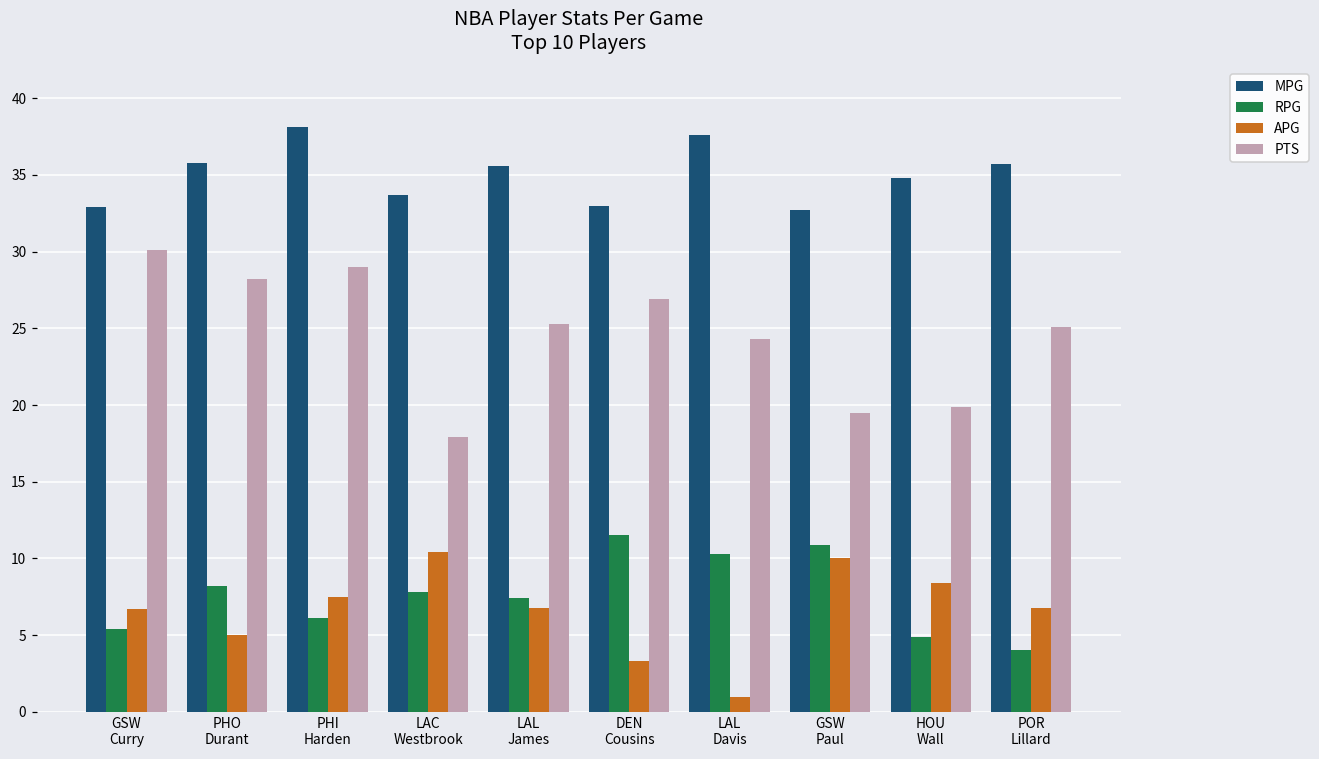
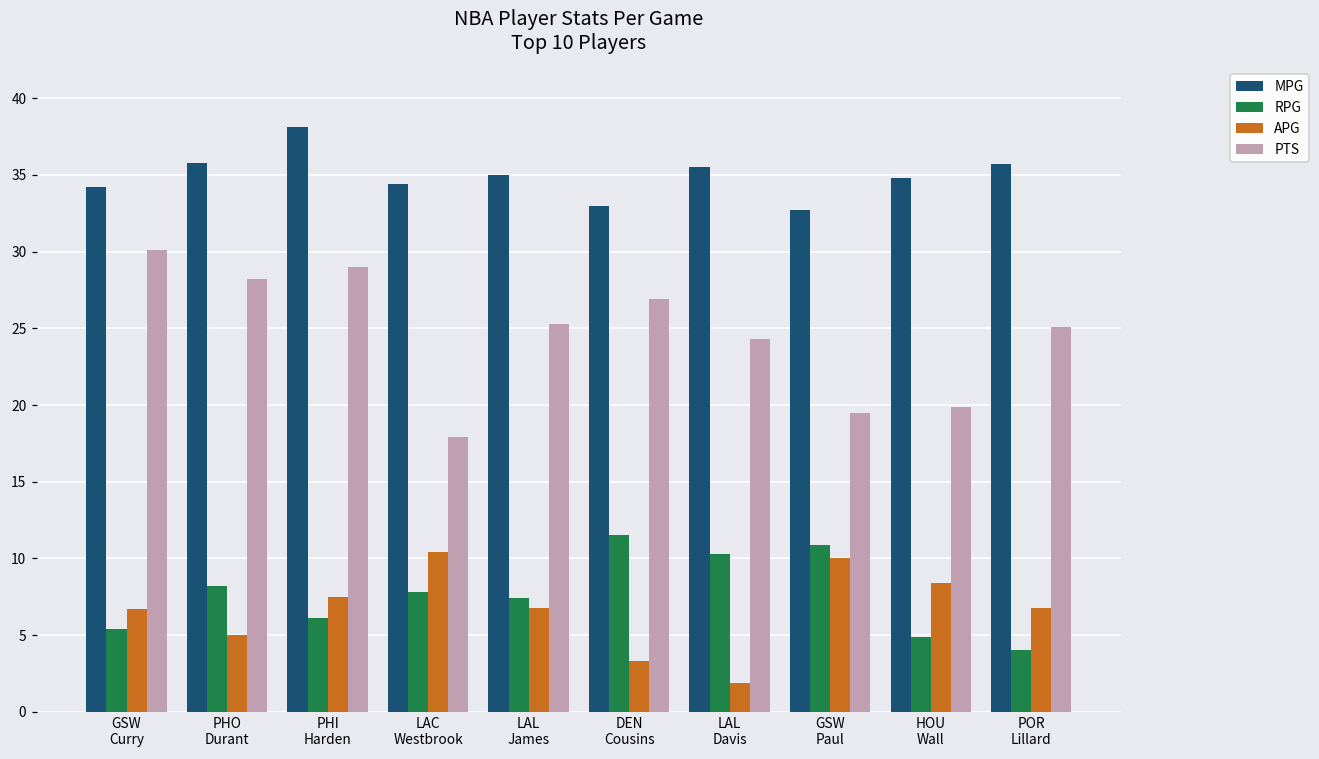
  {
    "MPG": {
-     "GSW Curry": 32.9,
+     "GSW Curry": 34.2,
      "PHO Durant": 35.8,
      "PHI Harden": 38.1,
-     "LAC Westbrook": 33.7,
-     "LAL James": 35.6,
+     "LAC Westbrook": 34.4,
+     "LAL James": 35.0,
      "DEN Cousins": 33.0,
-     "LAL Davis": 37.6,
+     "LAL Davis": 35.5,
      "GSW Paul": 32.7,
      "HOU Wall": 34.8,
      "POR Lillard": 35.7
    },
    "RPG": {
      "GSW Curry": 5.4,
      "PHO Durant": 8.2,
      "PHI Harden": 6.1,
      "LAC Westbrook": 7.8,
      "LAL James": 7.4,
      "DEN Cousins": 11.5,
      "LAL Davis": 10.3,
      "GSW Paul": 10.9,
      "HOU Wall": 4.9,
      "POR Lillard": 4.0
    },
    "APG": {
      "GSW Curry": 6.7,
      "PHO Durant": 5.0,
      "PHI Harden": 7.5,
      "LAC Westbrook": 10.4,
      "LAL James": 6.8,
      "DEN Cousins": 3.3,
-     "LAL Davis": 1.0,
+     "LAL Davis": 1.9,
      "GSW Paul": 10.0,
      "HOU Wall": 8.4,
      "POR Lillard": 6.8
    },
    "PTS": {
      "GSW Curry": 30.1,
      "PHO Durant": 28.2,
      "PHI Harden": 29.0,
      "LAC Westbrook": 17.9,
      "LAL James": 25.3,
      "DEN Cousins": 26.9,
      "LAL Davis": 24.3,
      "GSW Paul": 19.5,
      "HOU Wall": 19.9,
      "POR Lillard": 25.1
    }
  }
